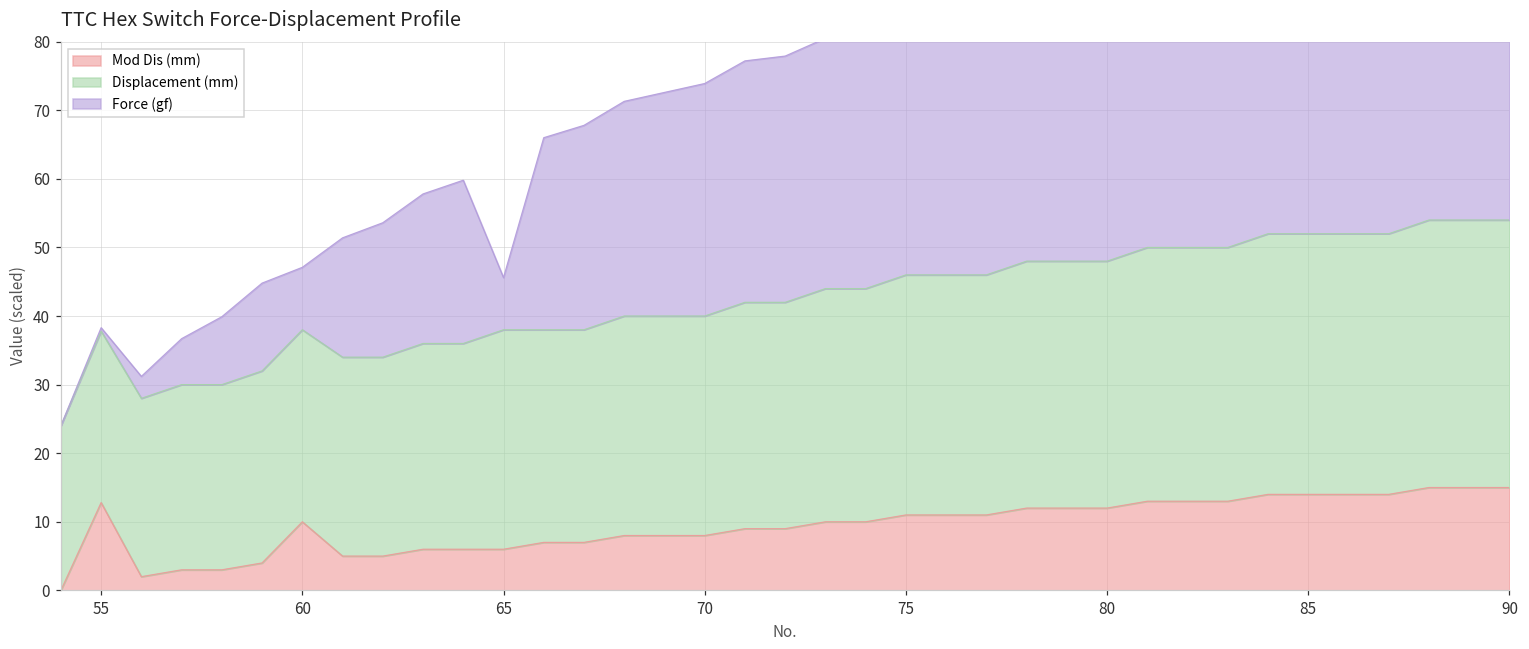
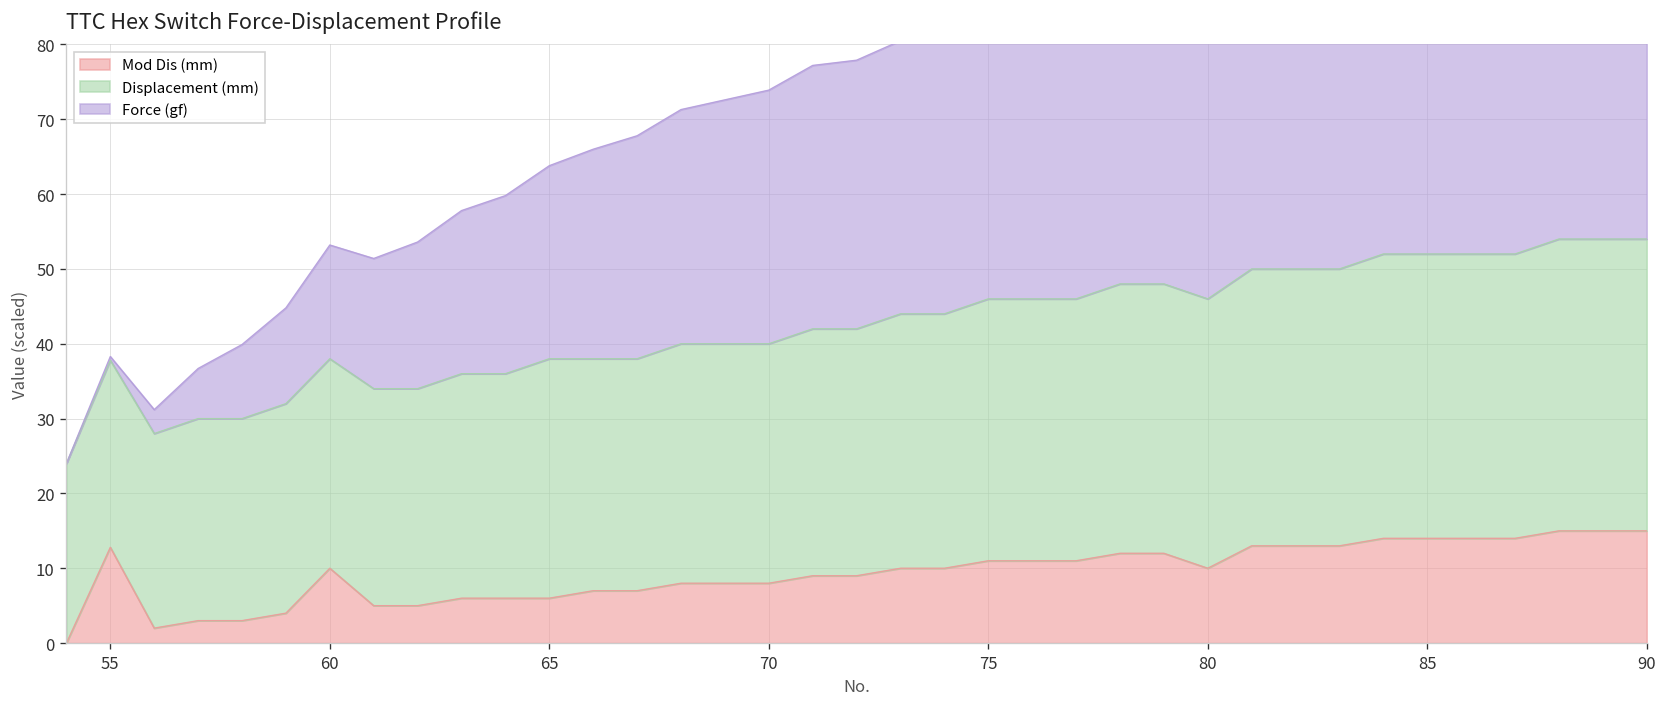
  {
    "Mod Dis (mm)": {
      "55": 13,
      "60": 10,
      "65": 6,
      "70": 8,
      "75": 11,
-     "80": 12,
+     "80": 10,
      "85": 14,
      "90": 15
    },
    "Displacement (mm)": {
      "55": 25,
      "60": 28,
      "65": 32,
      "70": 32,
      "75": 35,
      "80": 36,
      "85": 38,
      "90": 39
    },
    "Force (gf)": {
      "55": 1,
-     "60": 9,
-     "65": 8,
+     "60": 15,
+     "65": 26,
      "70": 34
    }
  }
